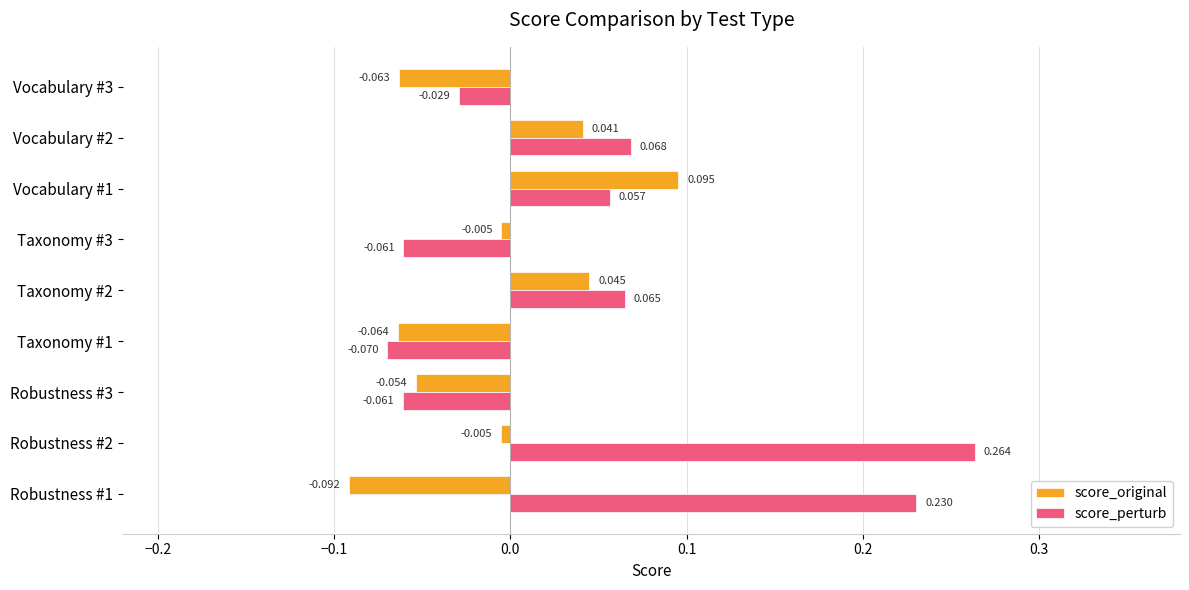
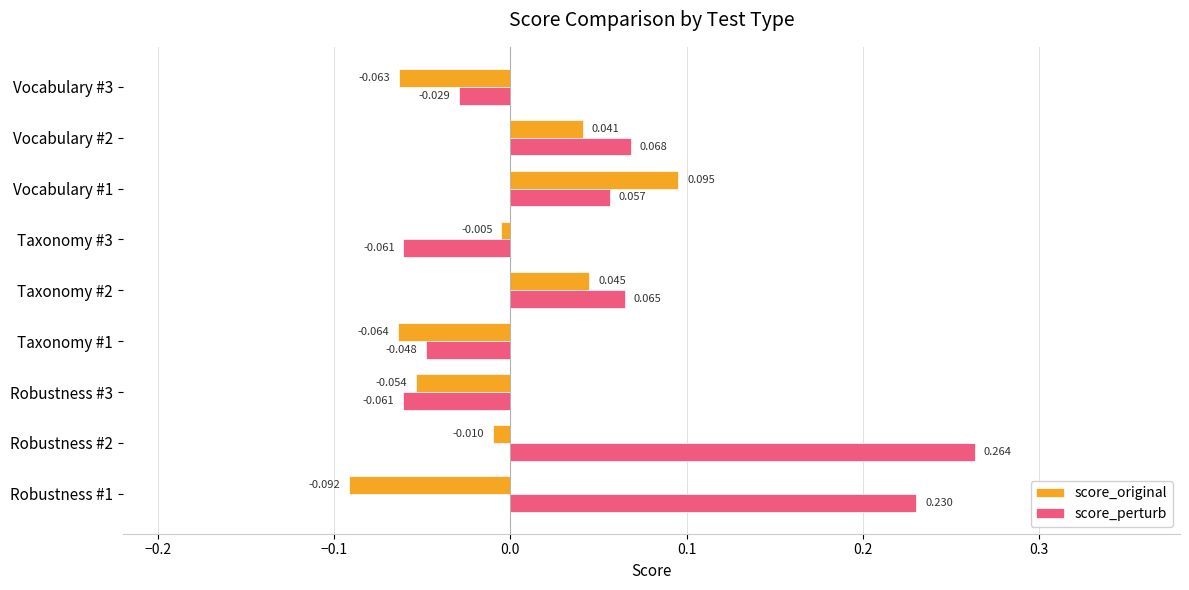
  {
    "score_original": {
      "Vocabulary #3": -0.063,
      "Vocabulary #2": 0.041,
      "Vocabulary #1": 0.095,
      "Taxonomy #3": -0.005,
      "Taxonomy #2": 0.045,
      "Taxonomy #1": -0.064,
      "Robustness #3": -0.054,
-     "Robustness #2": -0.005,
+     "Robustness #2": -0.010,
      "Robustness #1": -0.092
    },
    "score_perturb": {
      "Vocabulary #3": -0.029,
      "Vocabulary #2": 0.068,
      "Vocabulary #1": 0.057,
      "Taxonomy #3": -0.061,
      "Taxonomy #2": 0.065,
-     "Taxonomy #1": -0.070,
+     "Taxonomy #1": -0.048,
      "Robustness #3": -0.061,
      "Robustness #2": 0.264,
      "Robustness #1": 0.230
    }
  }
